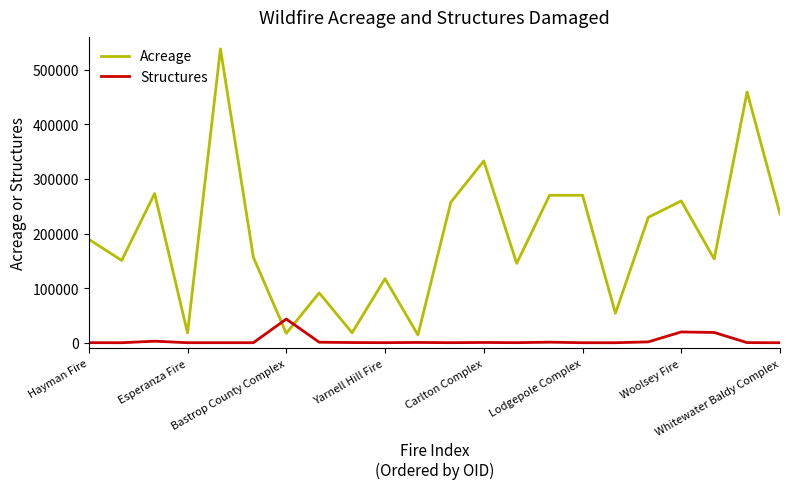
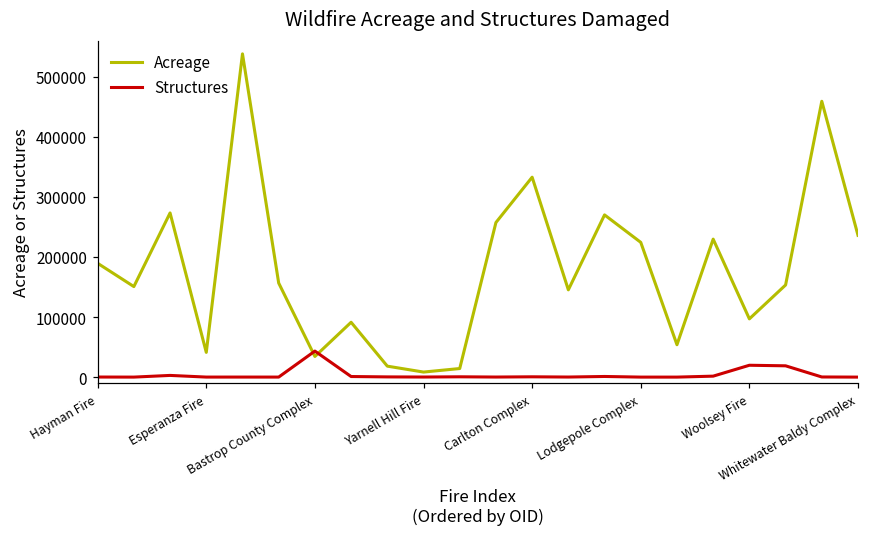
  {
    "Acreage": {
      "Hayman Fire": 190000,
-     "Esperanza Fire": 20000,
-     "Bastrop County Complex": 20000,
-     "Yarnell Hill Fire": 120000,
+     "Esperanza Fire": 40000,
+     "Bastrop County Complex": 30000,
+     "Yarnell Hill Fire": 10000,
      "Carlton Complex": 330000,
-     "Lodgepole Complex": 270000,
-     "Woolsey Fire": 260000,
+     "Lodgepole Complex": 220000,
+     "Woolsey Fire": 100000,
      "Whitewater Baldy Complex": 240000
    },
    "Structures": {
      "Hayman Fire": 0,
      "Esperanza Fire": 0,
      "Bastrop County Complex": 40000,
      "Yarnell Hill Fire": 0,
      "Carlton Complex": 0,
      "Lodgepole Complex": 0,
      "Woolsey Fire": 20000,
      "Whitewater Baldy Complex": 0
    }
  }
